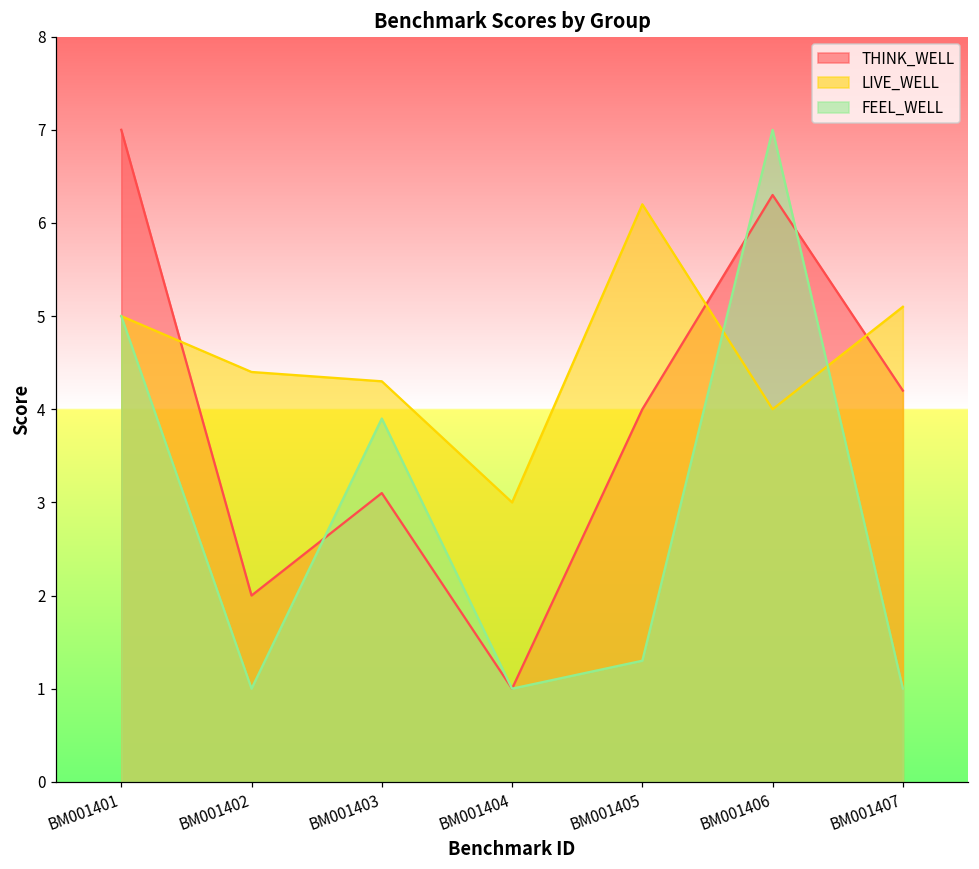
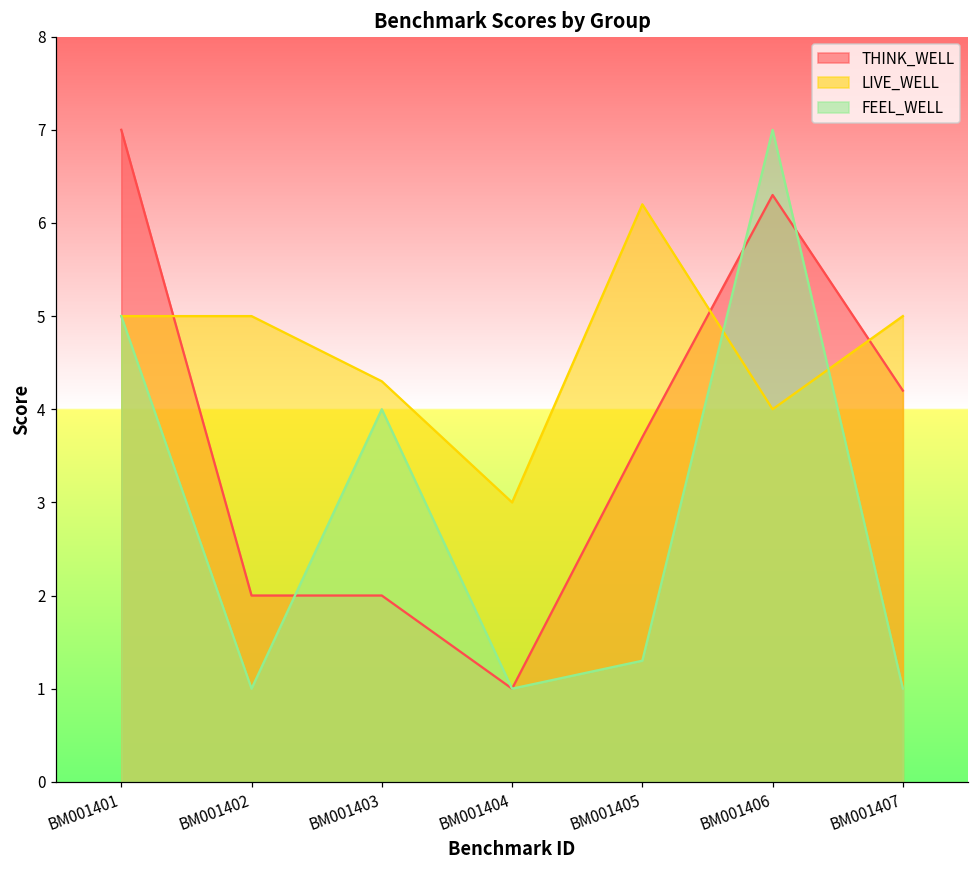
  {
    "THINK_WELL": {
      "BM001401": 7.0,
      "BM001402": 2.0,
-     "BM001403": 3.1,
-     "BM001405": 4.0,
+     "BM001403": 2.0,
+     "BM001405": 3.7,
      "BM001406": 6.3,
      "BM001407": 4.2
    },
    "LIVE_WELL": {
-     "BM001402": 4.4,
+     "BM001402": 5.0,
      "BM001403": 4.3,
      "BM001404": 3.0,
      "BM001405": 6.2,
      "BM001406": 4.0,
-     "BM001407": 5.1
+     "BM001407": 5.0
    },
    "FEEL_WELL": {
      "BM001402": 1.0,
-     "BM001403": 3.9,
+     "BM001403": 4.0,
      "BM001405": 1.3,
      "BM001406": 7.0,
      "BM001407": 1.0
    }
  }
